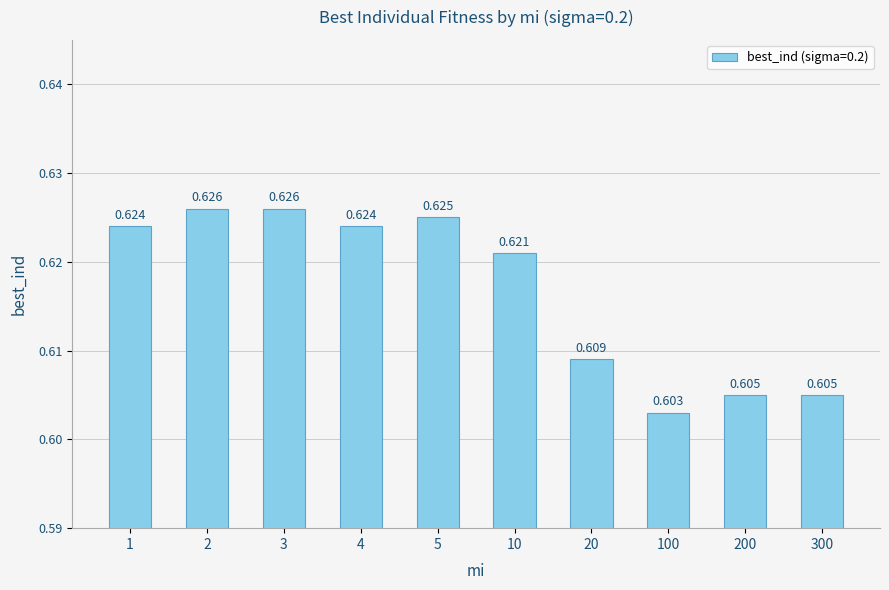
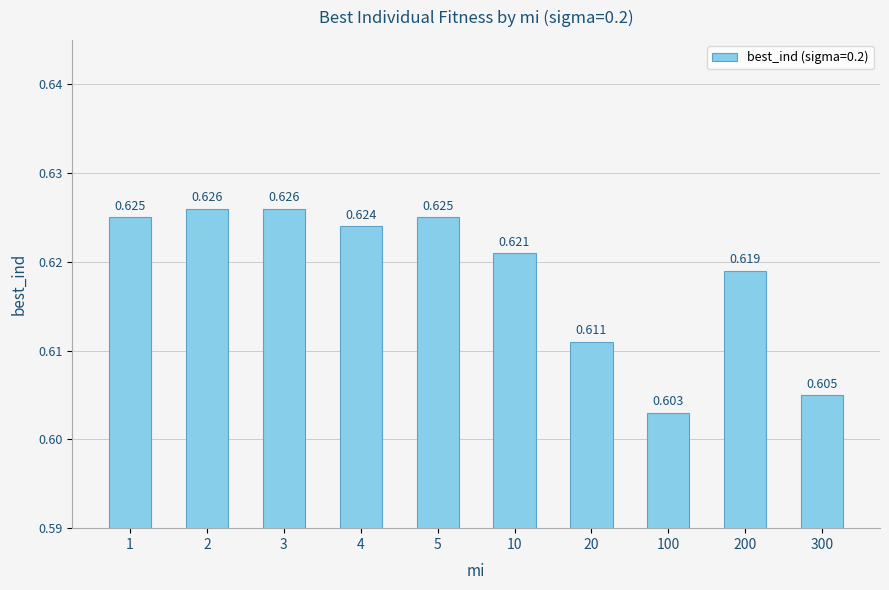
  {
-   "1": 0.624,
+   "1": 0.625,
    "2": 0.626,
    "3": 0.626,
    "4": 0.624,
    "5": 0.625,
    "10": 0.621,
-   "20": 0.609,
+   "20": 0.611,
    "100": 0.603,
-   "200": 0.605,
+   "200": 0.619,
    "300": 0.605
  }
